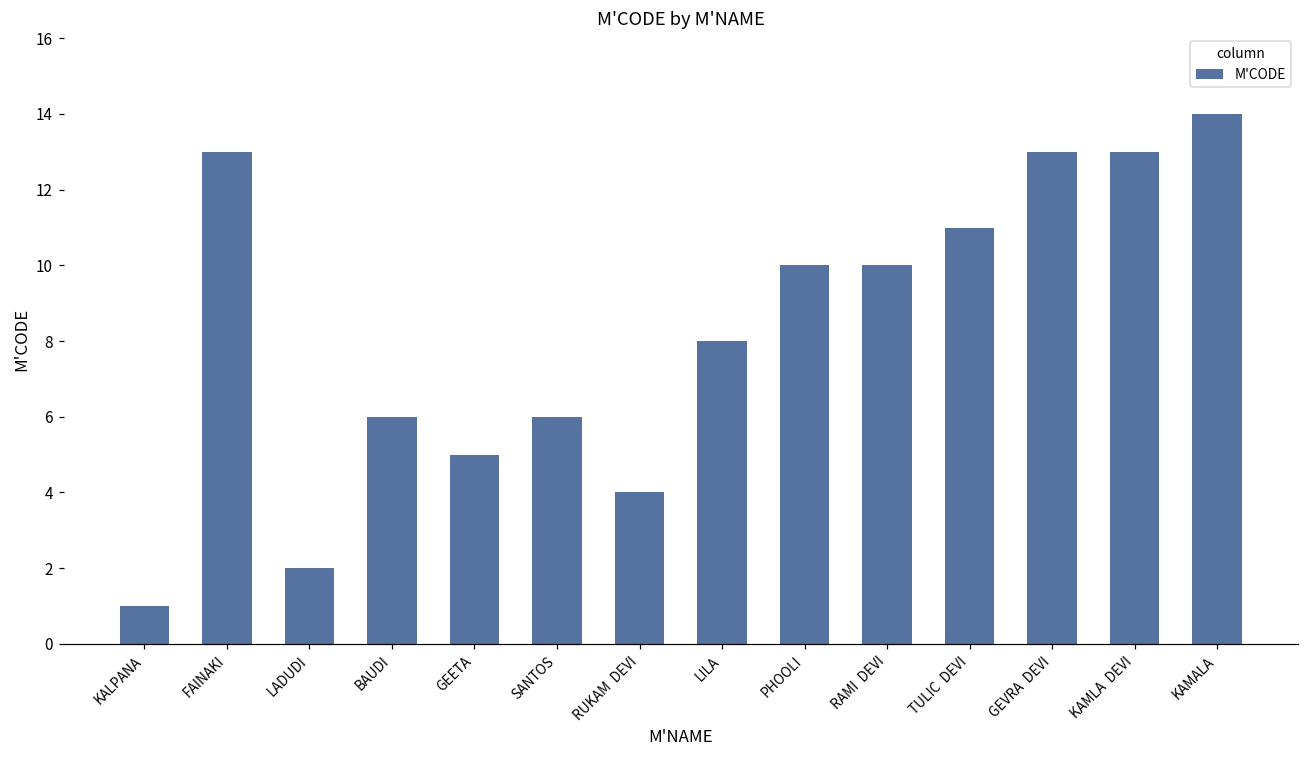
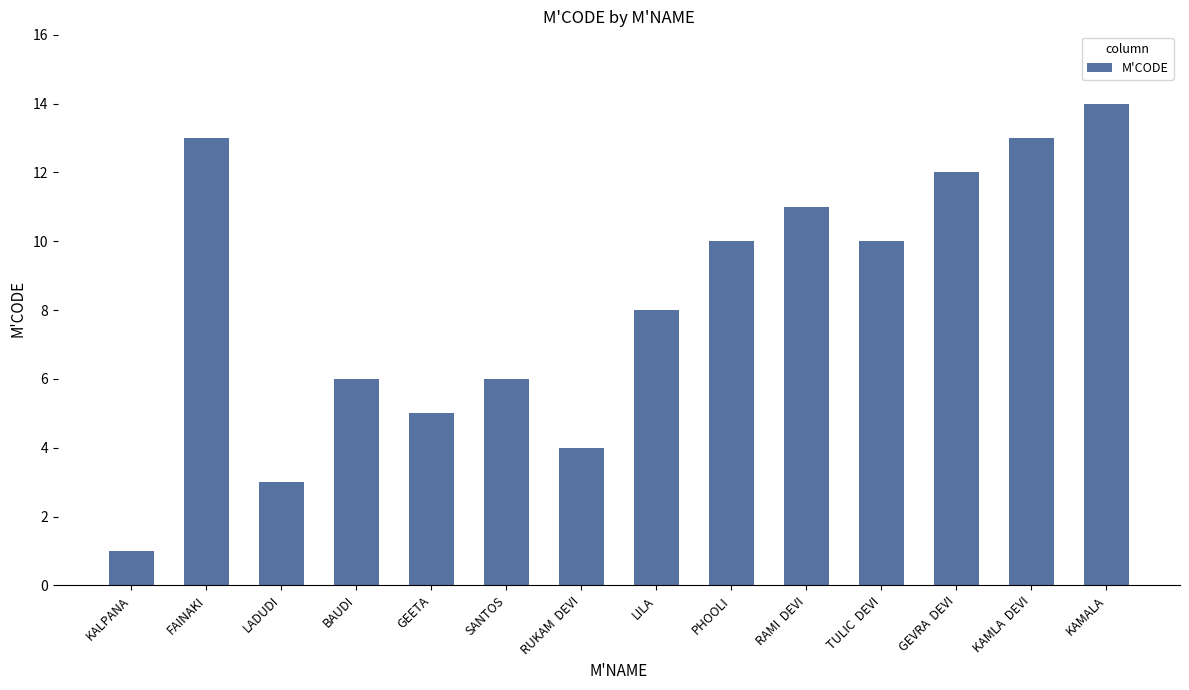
  {
    "KALPANA": 1,
    "FAINAKI": 13,
-   "LADUDI": 2,
+   "LADUDI": 3,
    "BAUDI": 6,
    "GEETA": 5,
    "SANTOS": 6,
    "RUKAM DEVI": 4,
    "LILA": 8,
    "PHOOLI": 10,
-   "RAMI DEVI": 10,
-   "TULIC DEVI": 11,
-   "GEVRA DEVI": 13,
+   "RAMI DEVI": 11,
+   "TULIC DEVI": 10,
+   "GEVRA DEVI": 12,
    "KAMLA DEVI": 13,
    "KAMALA": 14
  }
